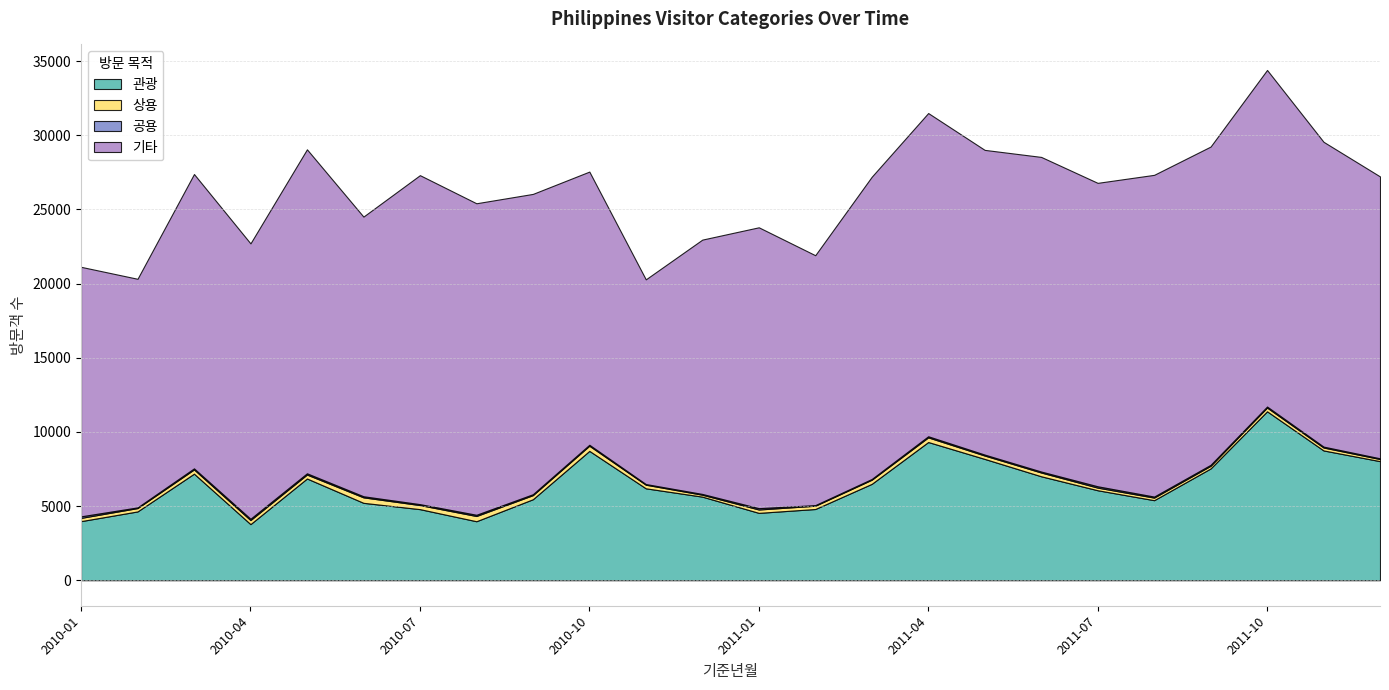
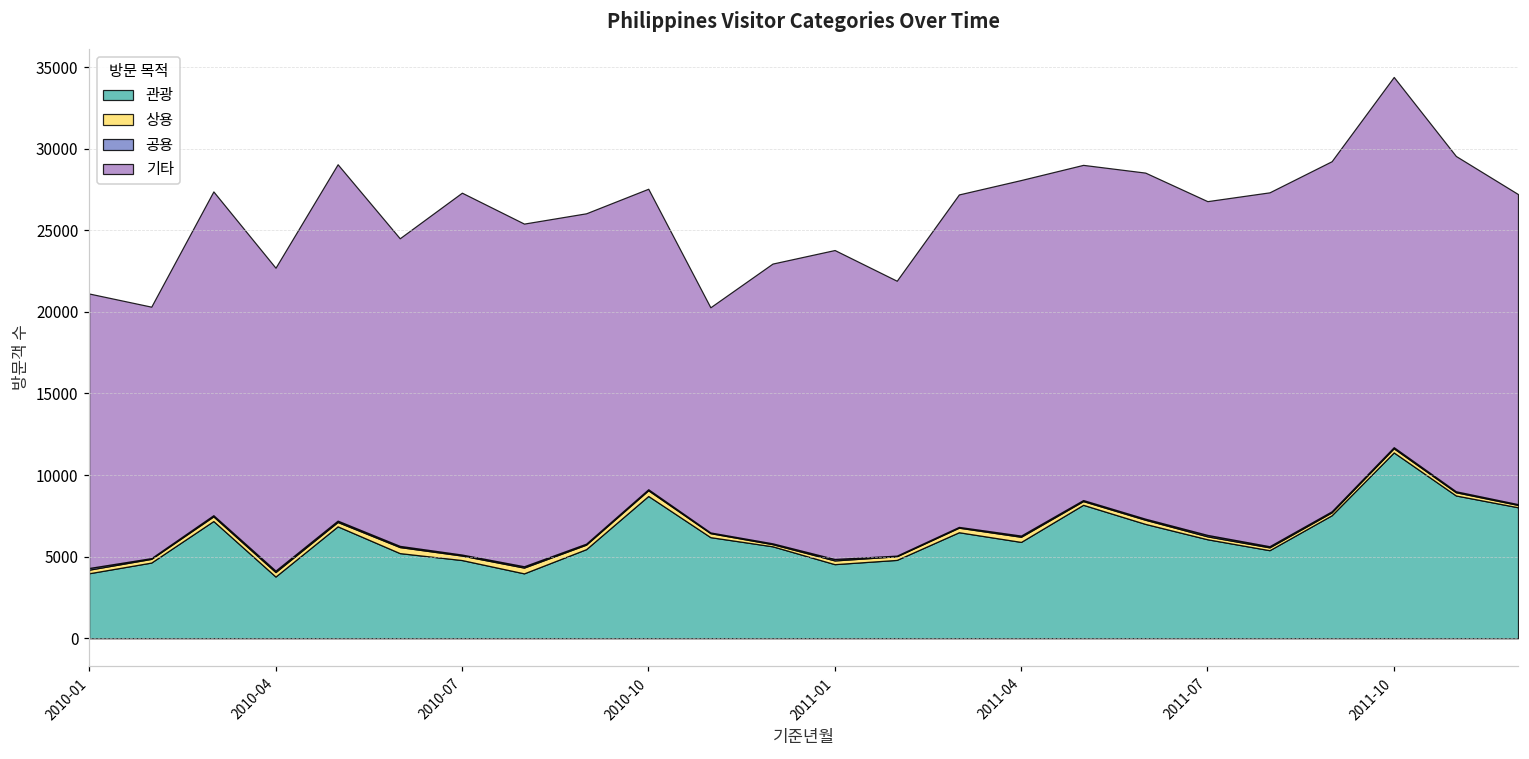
  {
    "관광": {
      "2010-01": 4000,
      "2010-04": 3800,
      "2010-07": 4800,
      "2010-10": 8700,
      "2011-01": 4500,
-     "2011-04": 9300,
+     "2011-04": 5900,
      "2011-07": 6100,
      "2011-10": 11400
    }
  }
